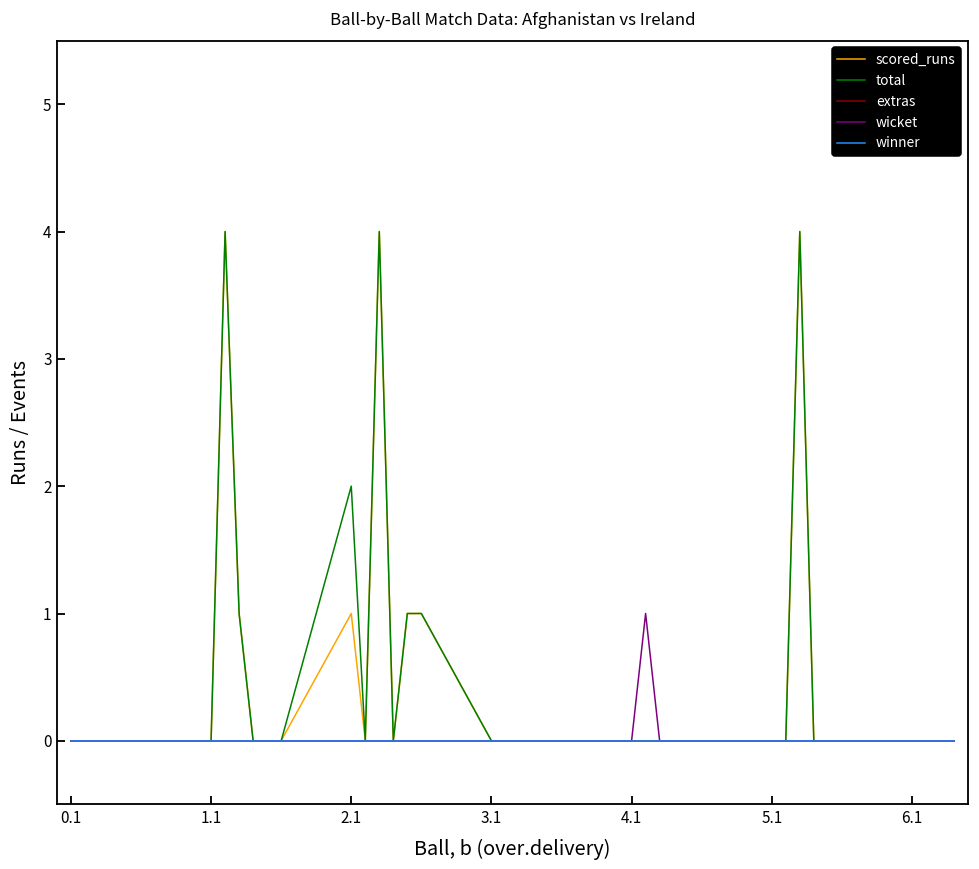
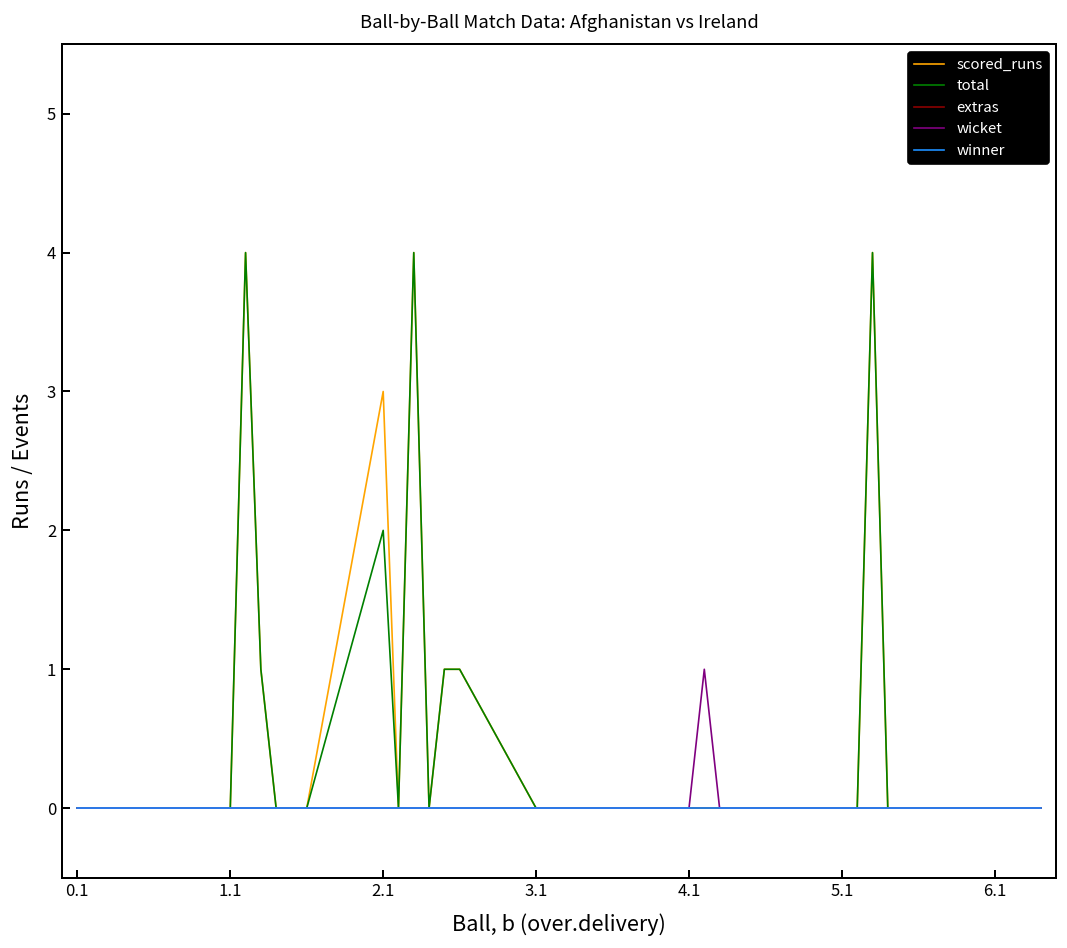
  {
    "scored_runs": {
-     "2.1": 1
+     "2.1": 3
    },
    "total": {
      "2.1": 2
    }
  }
